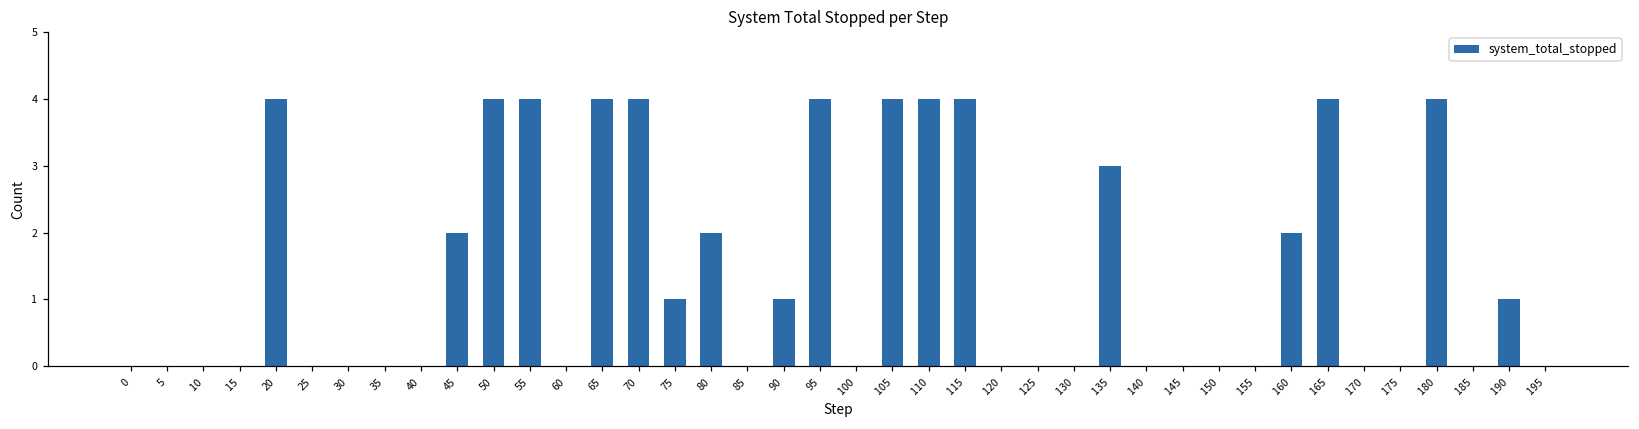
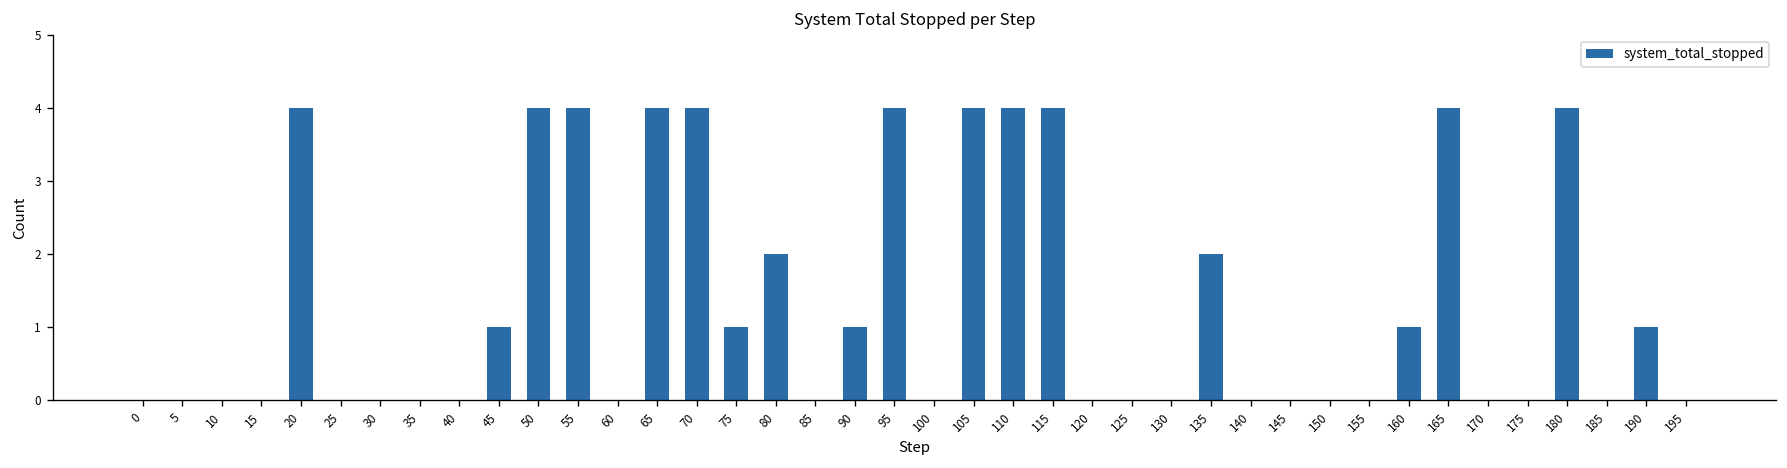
  {
    "0": 0,
    "5": 0,
    "10": 0,
    "15": 0,
    "20": 4,
    "25": 0,
    "30": 0,
    "35": 0,
    "40": 0,
-   "45": 2,
+   "45": 1,
    "50": 4,
    "55": 4,
    "60": 0,
    "65": 4,
    "70": 4,
    "75": 1,
    "80": 2,
    "85": 0,
    "90": 1,
    "95": 4,
    "100": 0,
    "105": 4,
    "110": 4,
    "115": 4,
    "120": 0,
    "125": 0,
    "130": 0,
-   "135": 3,
+   "135": 2,
    "140": 0,
    "145": 0,
    "150": 0,
    "155": 0,
-   "160": 2,
+   "160": 1,
    "165": 4,
    "170": 0,
    "175": 0,
    "180": 4,
    "185": 0,
    "190": 1,
    "195": 0
  }
